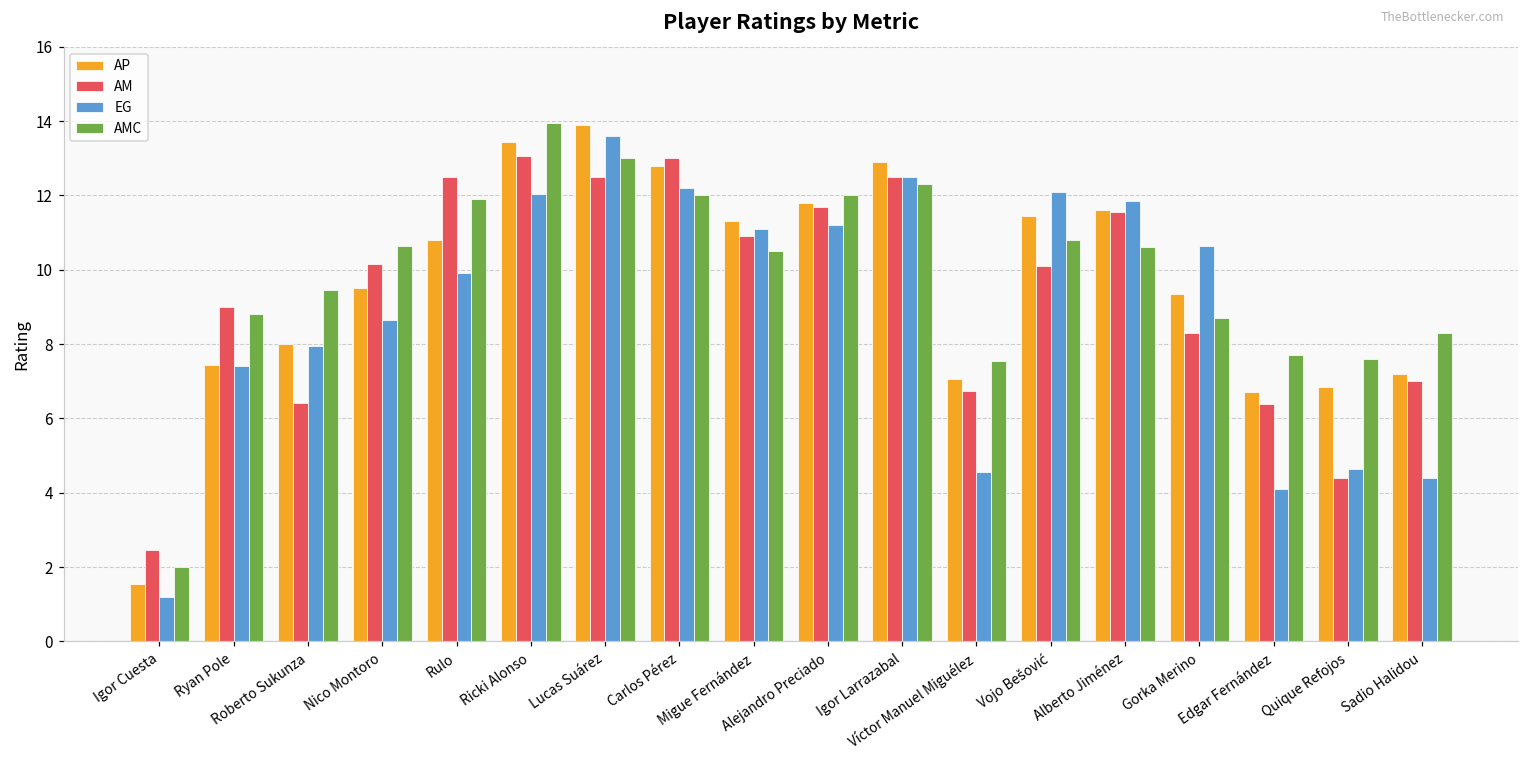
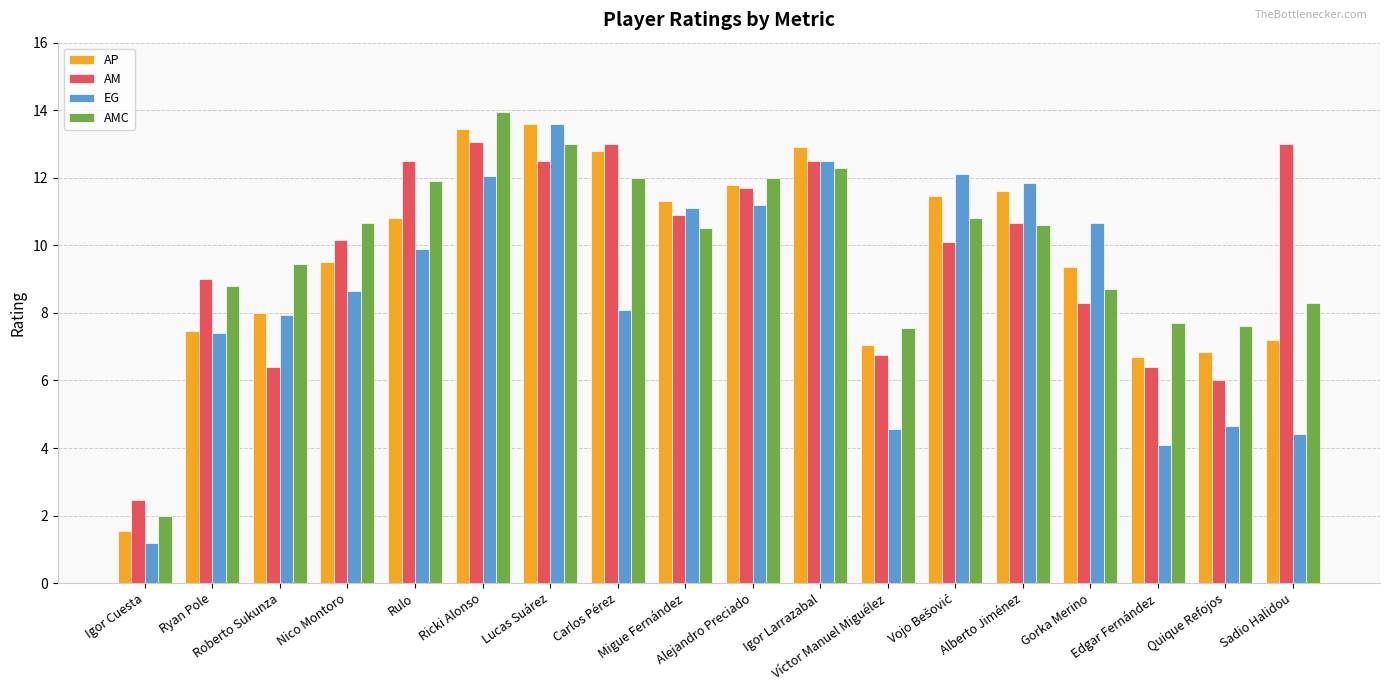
  {
    "AP": {
      "Igor Cuesta": 1.6,
      "Ryan Pole": 7.5,
      "Roberto Sukunza": 8.0,
      "Nico Montoro": 9.5,
      "Rulo": 10.8,
      "Ricki Alonso": 13.5,
-     "Lucas Suárez": 13.9,
+     "Lucas Suárez": 13.6,
      "Carlos Pérez": 12.8,
      "Migue Fernández": 11.3,
      "Alejandro Preciado": 11.8,
      "Igor Larrazabal": 12.9,
      "Víctor Manuel Miguélez": 7.1,
      "Vojo Bešović": 11.5,
      "Alberto Jiménez": 11.6,
      "Gorka Merino": 9.4,
      "Edgar Fernández": 6.7,
      "Quique Refojos": 6.9,
      "Sadio Halidou": 7.2
    },
    "AM": {
      "Igor Cuesta": 2.5,
      "Ryan Pole": 9.0,
      "Roberto Sukunza": 6.4,
      "Nico Montoro": 10.2,
      "Rulo": 12.5,
      "Ricki Alonso": 13.1,
      "Lucas Suárez": 12.5,
      "Carlos Pérez": 13.0,
      "Migue Fernández": 10.9,
      "Alejandro Preciado": 11.7,
      "Igor Larrazabal": 12.5,
      "Víctor Manuel Miguélez": 6.8,
      "Vojo Bešović": 10.1,
-     "Alberto Jiménez": 11.6,
+     "Alberto Jiménez": 10.7,
      "Gorka Merino": 8.3,
      "Edgar Fernández": 6.4,
-     "Quique Refojos": 4.4,
-     "Sadio Halidou": 7
+     "Quique Refojos": 6.0,
+     "Sadio Halidou": 13
    },
    "EG": {
      "Igor Cuesta": 1.2,
      "Ryan Pole": 7.4,
      "Roberto Sukunza": 8.0,
      "Nico Montoro": 8.7,
      "Rulo": 9.9,
      "Ricki Alonso": 12.1,
      "Lucas Suárez": 13.6,
-     "Carlos Pérez": 12.2,
+     "Carlos Pérez": 8.1,
      "Migue Fernández": 11.1,
      "Alejandro Preciado": 11.2,
      "Igor Larrazabal": 12.5,
      "Víctor Manuel Miguélez": 4.6,
      "Vojo Bešović": 12.1,
      "Alberto Jiménez": 11.9,
      "Gorka Merino": 10.7,
      "Edgar Fernández": 4.1,
      "Quique Refojos": 4.7,
      "Sadio Halidou": 4.4
    },
    "AMC": {
      "Igor Cuesta": 2.0,
      "Ryan Pole": 8.8,
      "Roberto Sukunza": 9.5,
      "Nico Montoro": 10.7,
      "Rulo": 11.9,
      "Ricki Alonso": 14.0,
      "Lucas Suárez": 13.0,
      "Carlos Pérez": 12.0,
      "Migue Fernández": 10.5,
      "Alejandro Preciado": 12.0,
      "Igor Larrazabal": 12.3,
      "Víctor Manuel Miguélez": 7.6,
      "Vojo Bešović": 10.8,
      "Alberto Jiménez": 10.6,
      "Gorka Merino": 8.7,
      "Edgar Fernández": 7.7,
      "Quique Refojos": 7.6,
      "Sadio Halidou": 8.3
    }
  }
